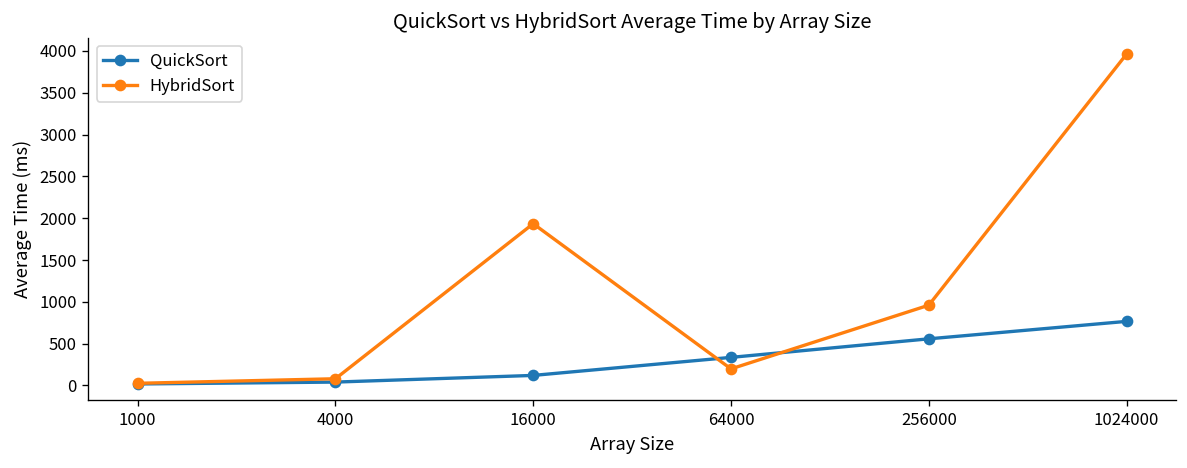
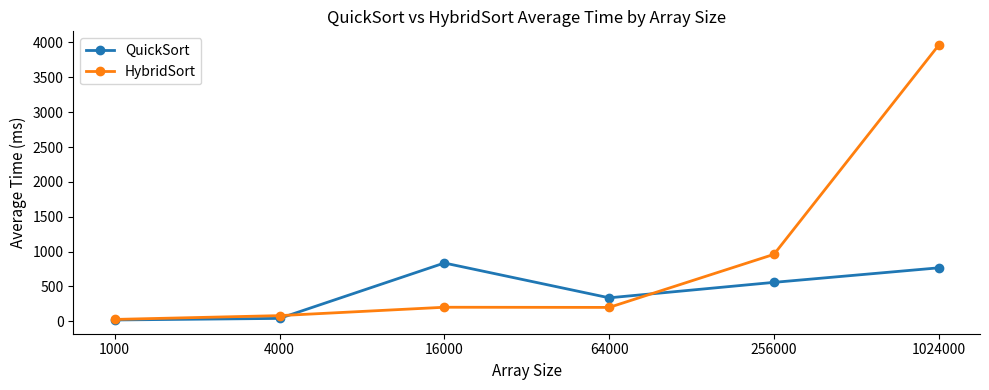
  {
    "QuickSort": {
      "4000": 0,
-     "16000": 100,
+     "16000": 800,
      "64000": 300,
      "256000": 600,
      "1024000": 800
    },
    "HybridSort": {
      "4000": 100,
-     "16000": 1900,
+     "16000": 200,
      "64000": 200,
      "256000": 1000,
      "1024000": 4000
    }
  }
